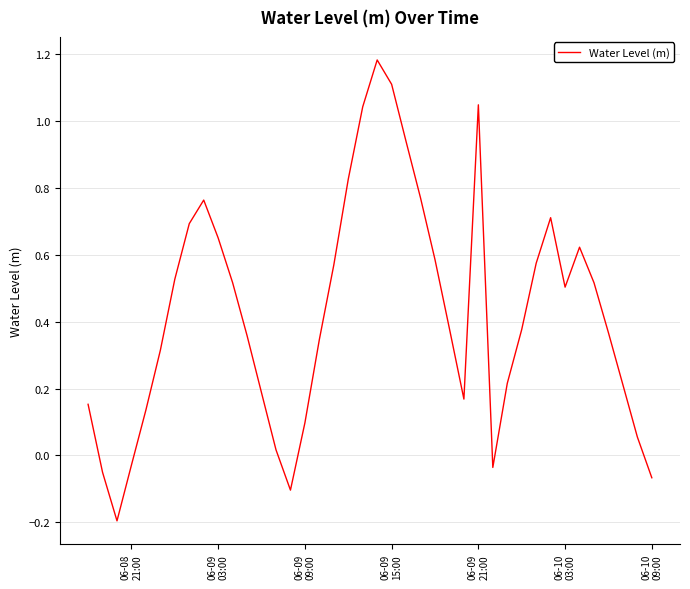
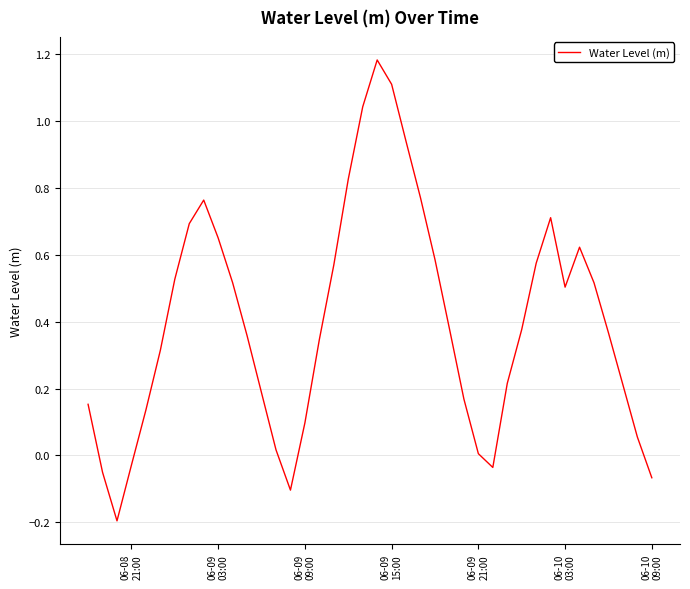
  {
    "06-08 21:00": -0.03,
    "06-09 03:00": 0.65,
    "06-09 09:00": 0.10,
    "06-09 15:00": 1.11,
-   "06-09 21:00": 1.05,
+   "06-09 21:00": 0.01,
    "06-10 03:00": 0.50,
    "06-10 09:00": -0.07
  }
